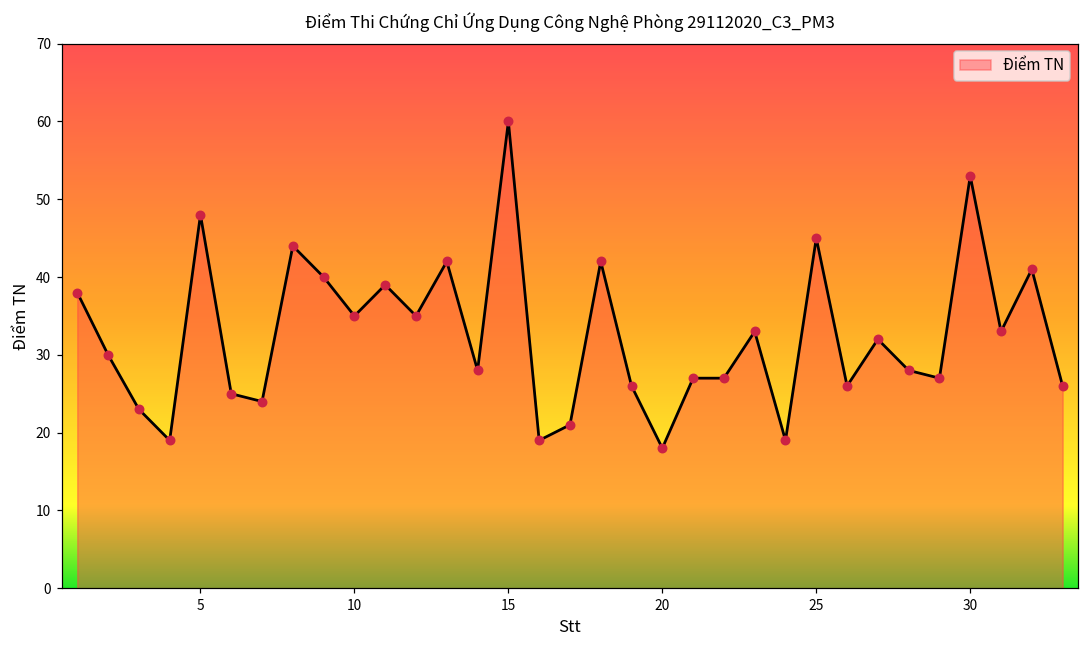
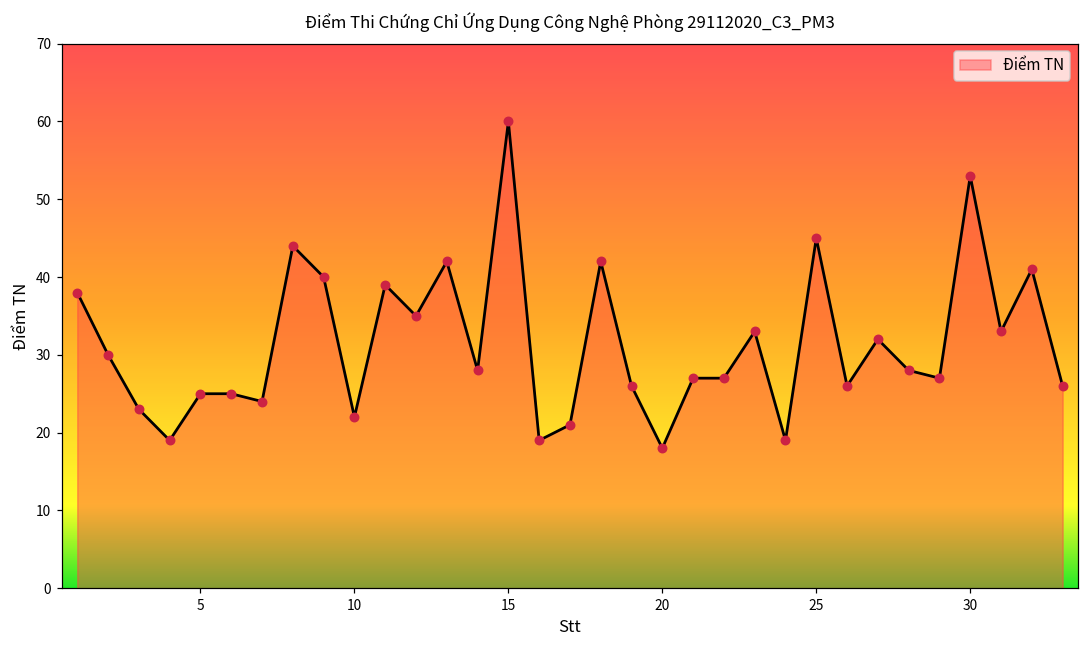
  {
-   "5": 48,
-   "10": 35,
+   "5": 25,
+   "10": 22,
    "15": 60,
    "20": 18,
    "25": 45,
    "30": 53
  }
